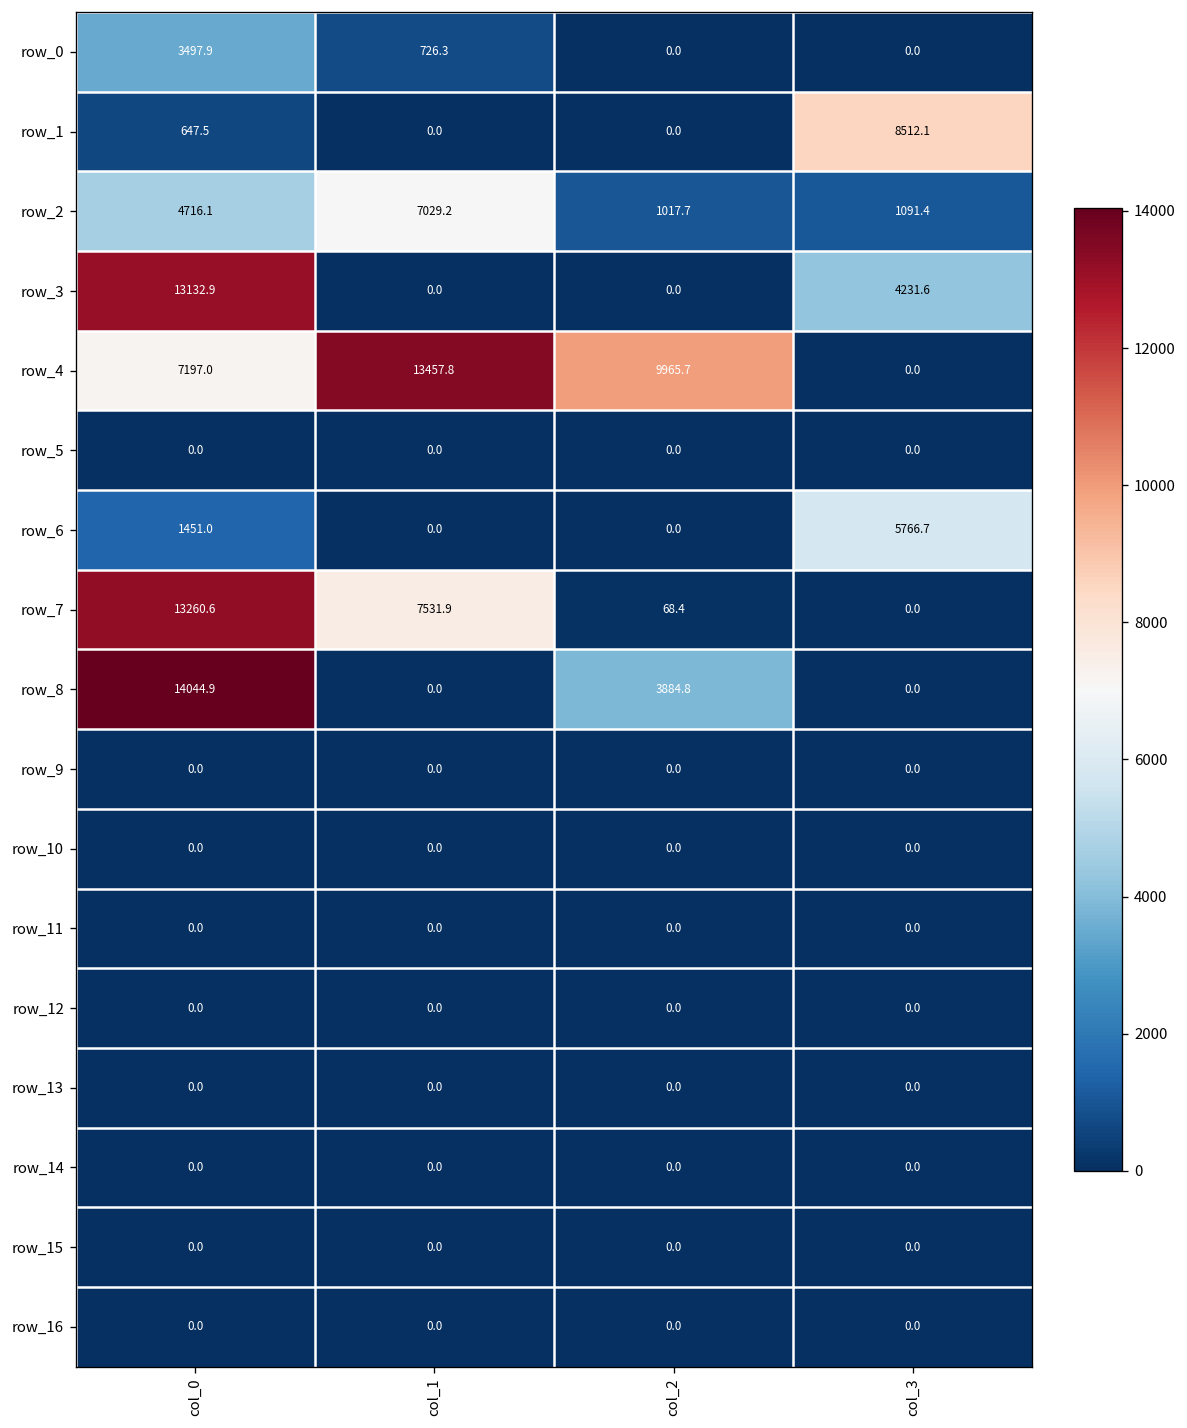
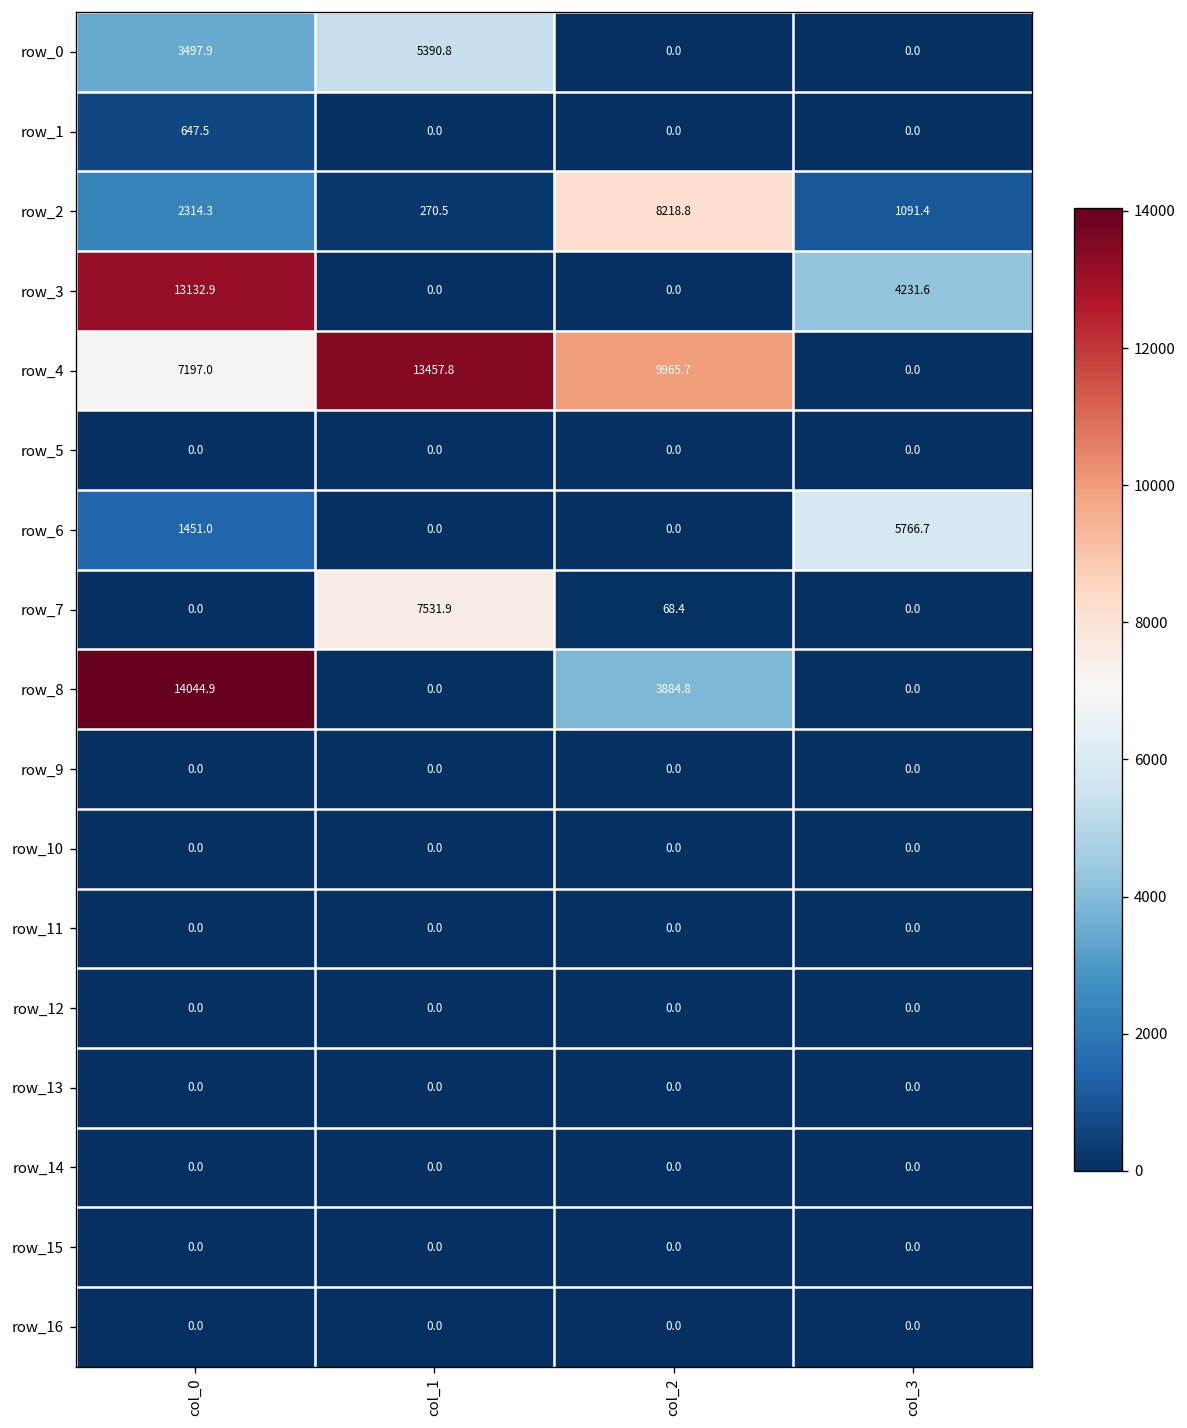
  {
    "row_0": {
      "col_0": 3497.9,
-     "col_1": 726.3,
+     "col_1": 5390.8,
      "col_2": 0.0,
      "col_3": 0.0
    },
    "row_1": {
      "col_0": 647.5,
      "col_1": 0.0,
      "col_2": 0.0,
-     "col_3": 8512.1
+     "col_3": 0.0
    },
    "row_2": {
-     "col_0": 4716.1,
-     "col_1": 7029.2,
-     "col_2": 1017.7,
+     "col_0": 2314.3,
+     "col_1": 270.5,
+     "col_2": 8218.8,
      "col_3": 1091.4
    },
    "row_3": {
      "col_0": 13132.9,
      "col_1": 0.0,
      "col_2": 0.0,
      "col_3": 4231.6
    },
    "row_4": {
      "col_0": 7197.0,
      "col_1": 13457.8,
      "col_2": 9965.7,
      "col_3": 0.0
    },
    "row_5": {
      "col_0": 0.0,
      "col_1": 0.0,
      "col_2": 0.0,
      "col_3": 0.0
    },
    "row_6": {
      "col_0": 1451.0,
      "col_1": 0.0,
      "col_2": 0.0,
      "col_3": 5766.7
    },
    "row_7": {
-     "col_0": 13260.6,
+     "col_0": 0.0,
      "col_1": 7531.9,
      "col_2": 68.4,
      "col_3": 0.0
    },
    "row_8": {
      "col_0": 14044.9,
      "col_1": 0.0,
      "col_2": 3884.8,
      "col_3": 0.0
    },
    "row_9": {
      "col_0": 0.0,
      "col_1": 0.0,
      "col_2": 0.0,
      "col_3": 0.0
    },
    "row_10": {
      "col_0": 0.0,
      "col_1": 0.0,
      "col_2": 0.0,
      "col_3": 0.0
    },
    "row_11": {
      "col_0": 0.0,
      "col_1": 0.0,
      "col_2": 0.0,
      "col_3": 0.0
    },
    "row_12": {
      "col_0": 0.0,
      "col_1": 0.0,
      "col_2": 0.0,
      "col_3": 0.0
    },
    "row_13": {
      "col_0": 0.0,
      "col_1": 0.0,
      "col_2": 0.0,
      "col_3": 0.0
    },
    "row_14": {
      "col_0": 0.0,
      "col_1": 0.0,
      "col_2": 0.0,
      "col_3": 0.0
    },
    "row_15": {
      "col_0": 0.0,
      "col_1": 0.0,
      "col_2": 0.0,
      "col_3": 0.0
    },
    "row_16": {
      "col_0": 0.0,
      "col_1": 0.0,
      "col_2": 0.0,
      "col_3": 0.0
    }
  }
